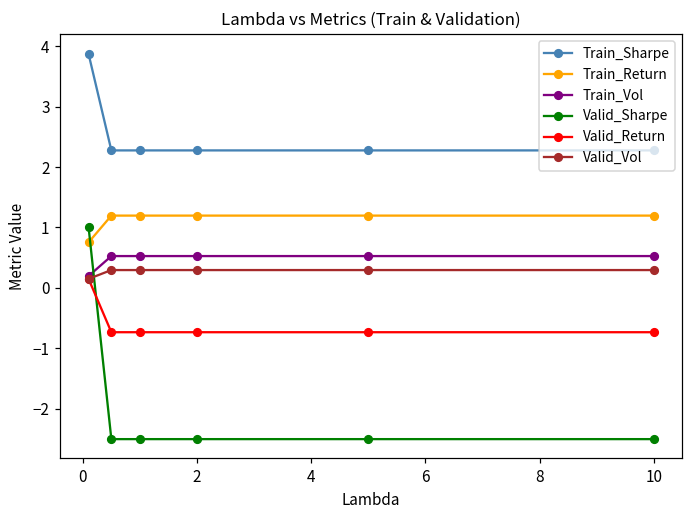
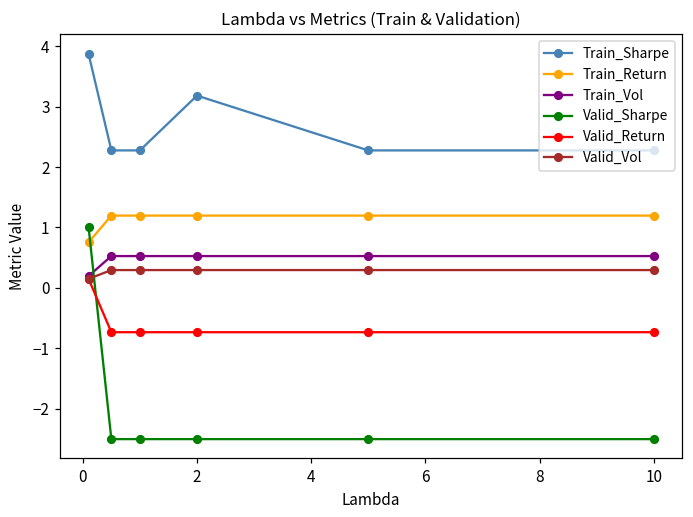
  {
    "Train_Sharpe": {
-     "2": 2.3
+     "2": 3.2
    },
    "Train_Return": {
      "2": 1.2,
      "10": 1.2
    },
    "Train_Vol": {
      "2": 0.5,
      "10": 0.5
    },
    "Valid_Sharpe": {
      "2": -2.5,
      "10": -2.5
    },
    "Valid_Return": {
      "2": -0.7,
      "10": -0.7
    },
    "Valid_Vol": {
      "2": 0.3,
      "10": 0.3
    }
  }
